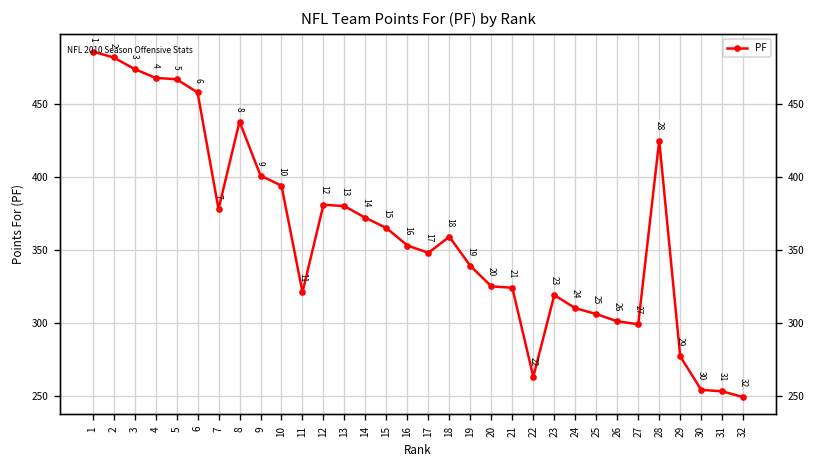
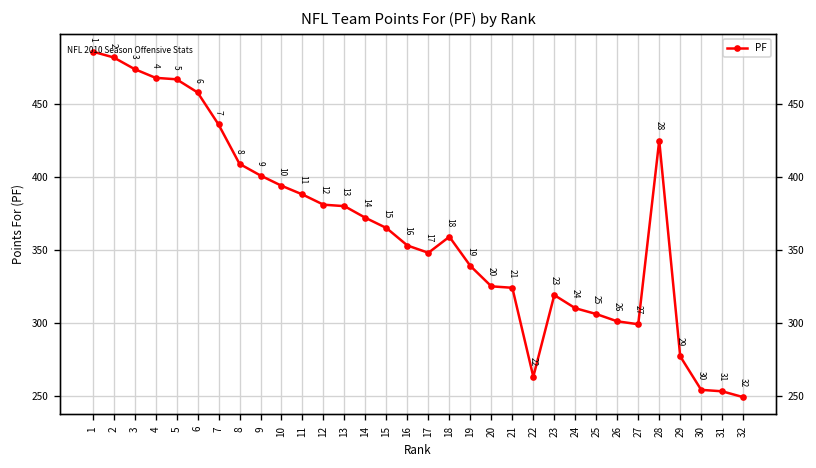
  {
-   "7": 378,
-   "8": 438,
-   "11": 321
+   "7": 436,
+   "8": 409,
+   "11": 388
  }
